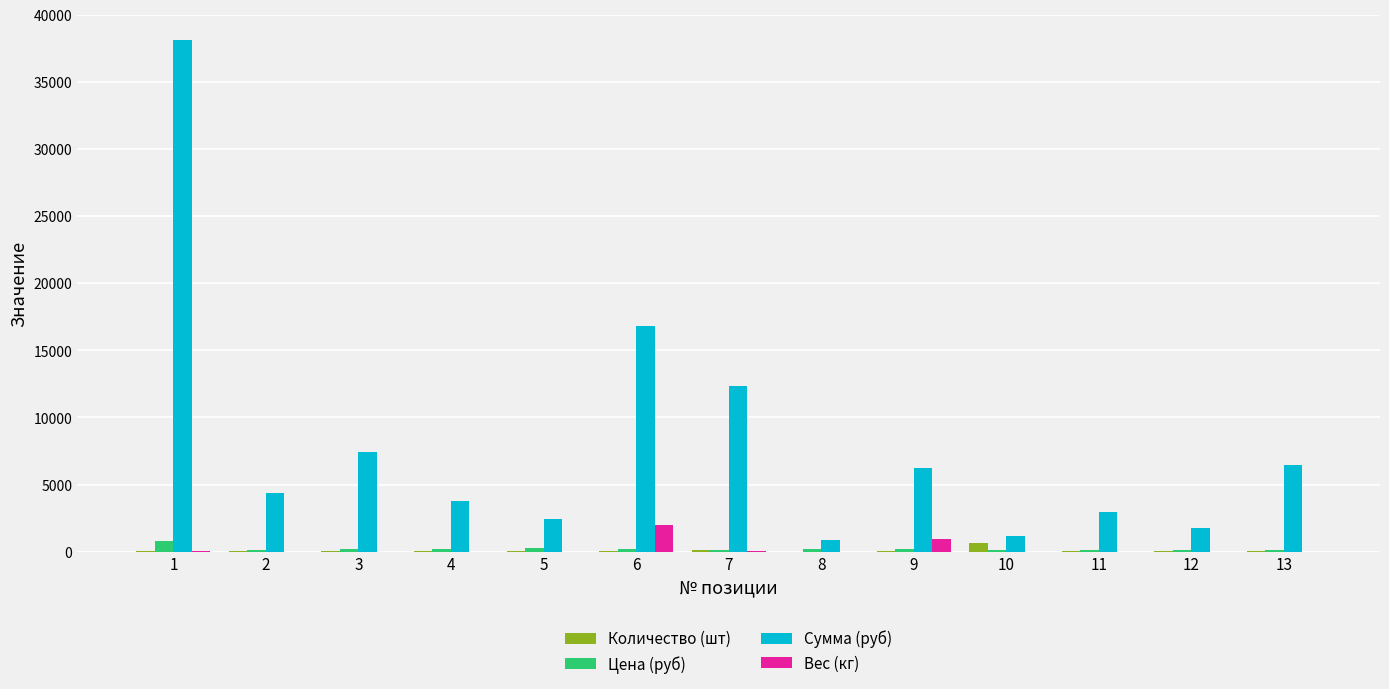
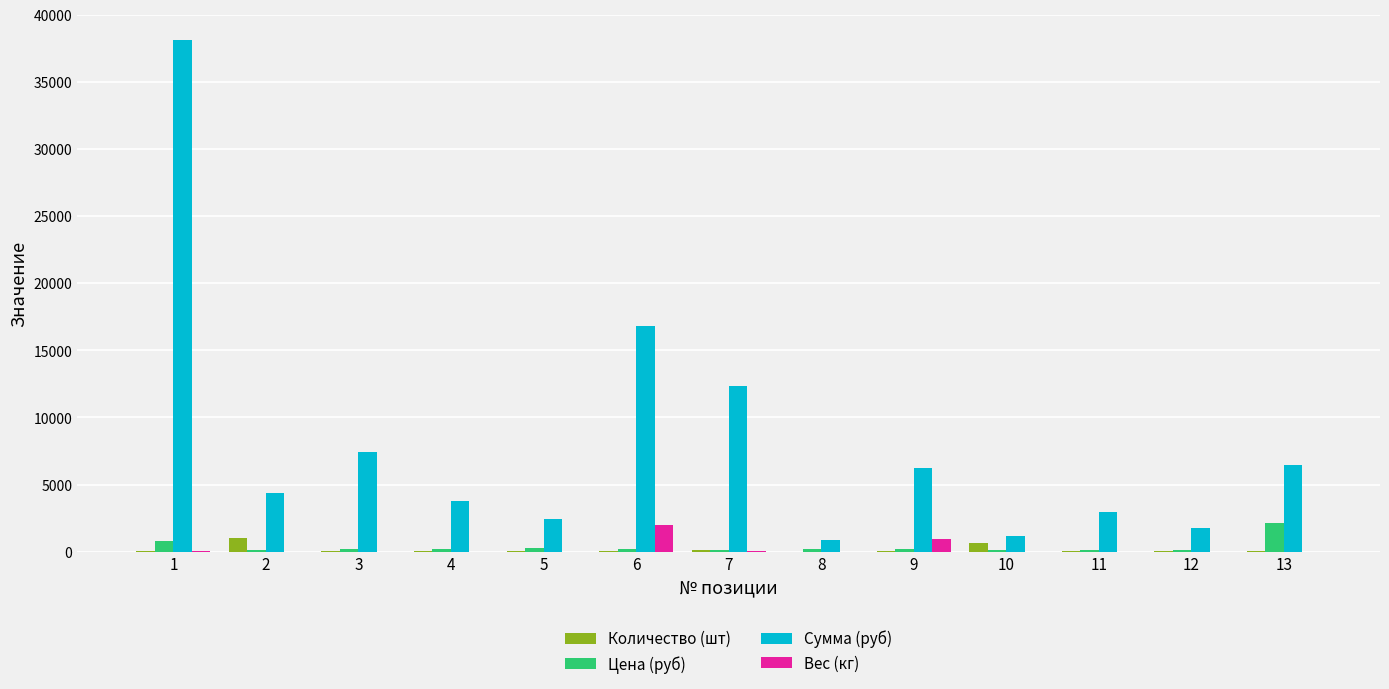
  {
    "Количество (шт)": {
-     "2": 0,
+     "2": 1000,
      "10": 700
    },
    "Цена (руб)": {
      "1": 800,
      "4": 200,
      "5": 200,
-     "13": 100
+     "13": 2100
    },
    "Сумма (руб)": {
      "1": 38100,
      "2": 4400,
      "3": 7400,
      "4": 3800,
      "5": 2400,
      "6": 16800,
      "7": 12300,
      "8": 900,
      "9": 6300,
      "10": 1200,
      "11": 3000,
      "12": 1800,
      "13": 6500
    },
    "Вес (кг)": {
      "6": 2000,
      "9": 900
    }
  }
